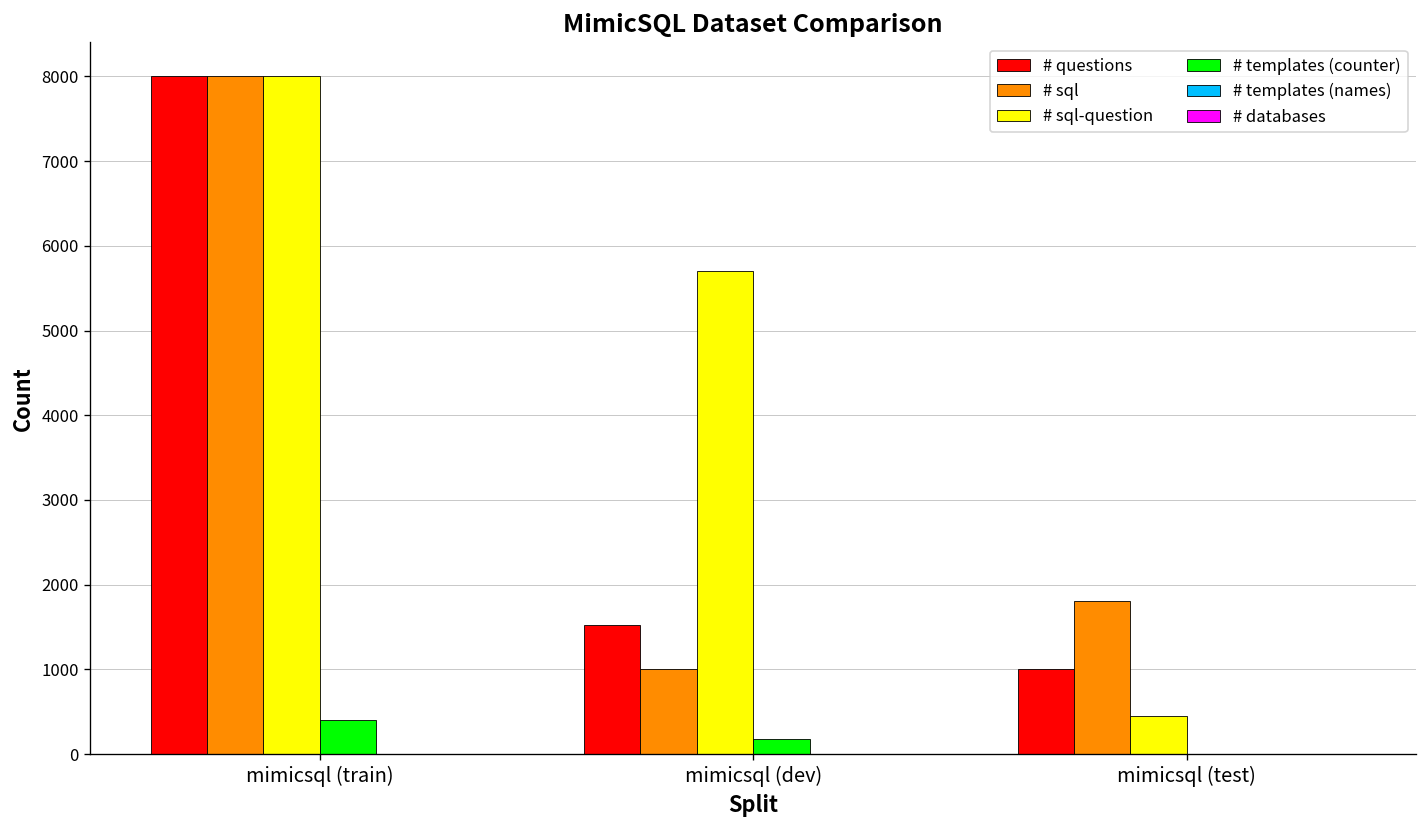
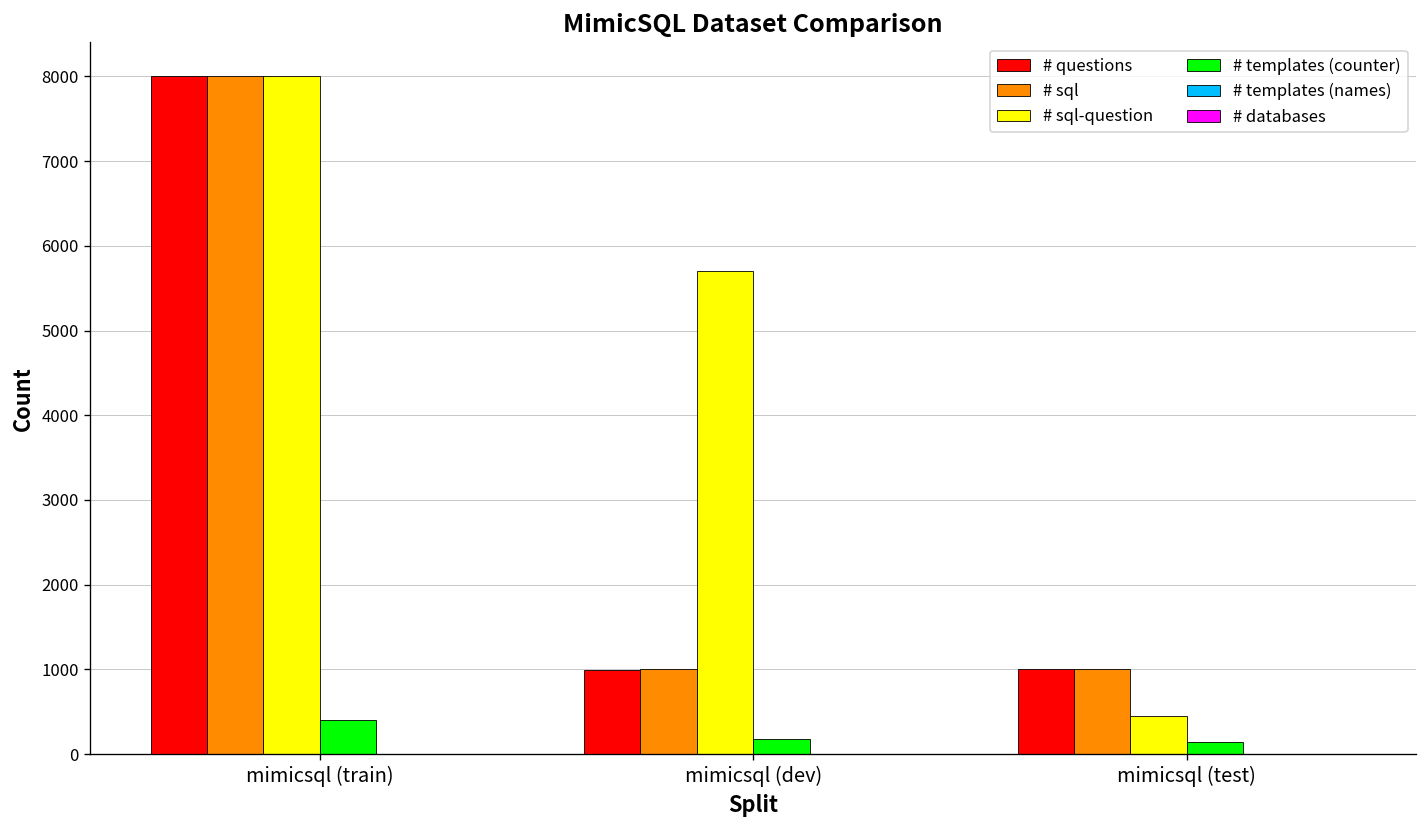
  {
    "# questions": {
      "mimicsql (train)": 8000,
-     "mimicsql (dev)": 1500,
+     "mimicsql (dev)": 1000,
      "mimicsql (test)": 1000
    },
    "# sql": {
      "mimicsql (train)": 8000,
      "mimicsql (dev)": 1000,
-     "mimicsql (test)": 1800
+     "mimicsql (test)": 1000
    },
    "# sql-question": {
      "mimicsql (train)": 8000,
      "mimicsql (dev)": 5700,
      "mimicsql (test)": 500
    },
    "# templates (counter)": {
      "mimicsql (train)": 400,
      "mimicsql (dev)": 200,
-     "mimicsql (test)": 0
+     "mimicsql (test)": 100
    }
  }
